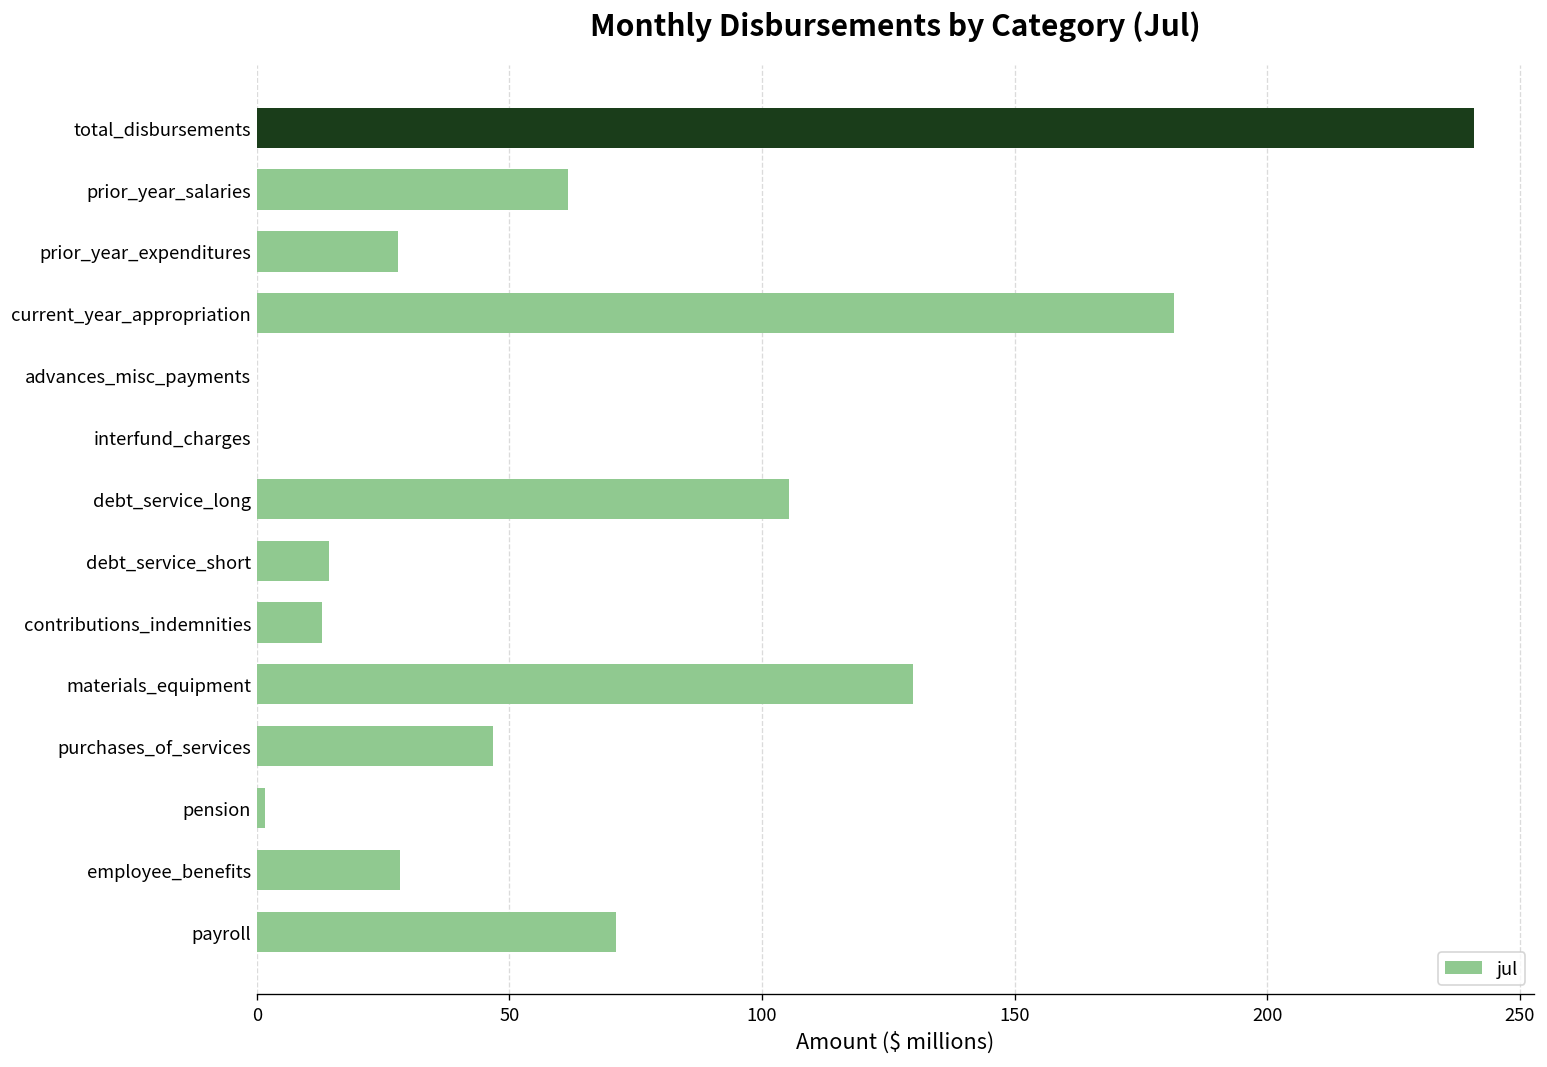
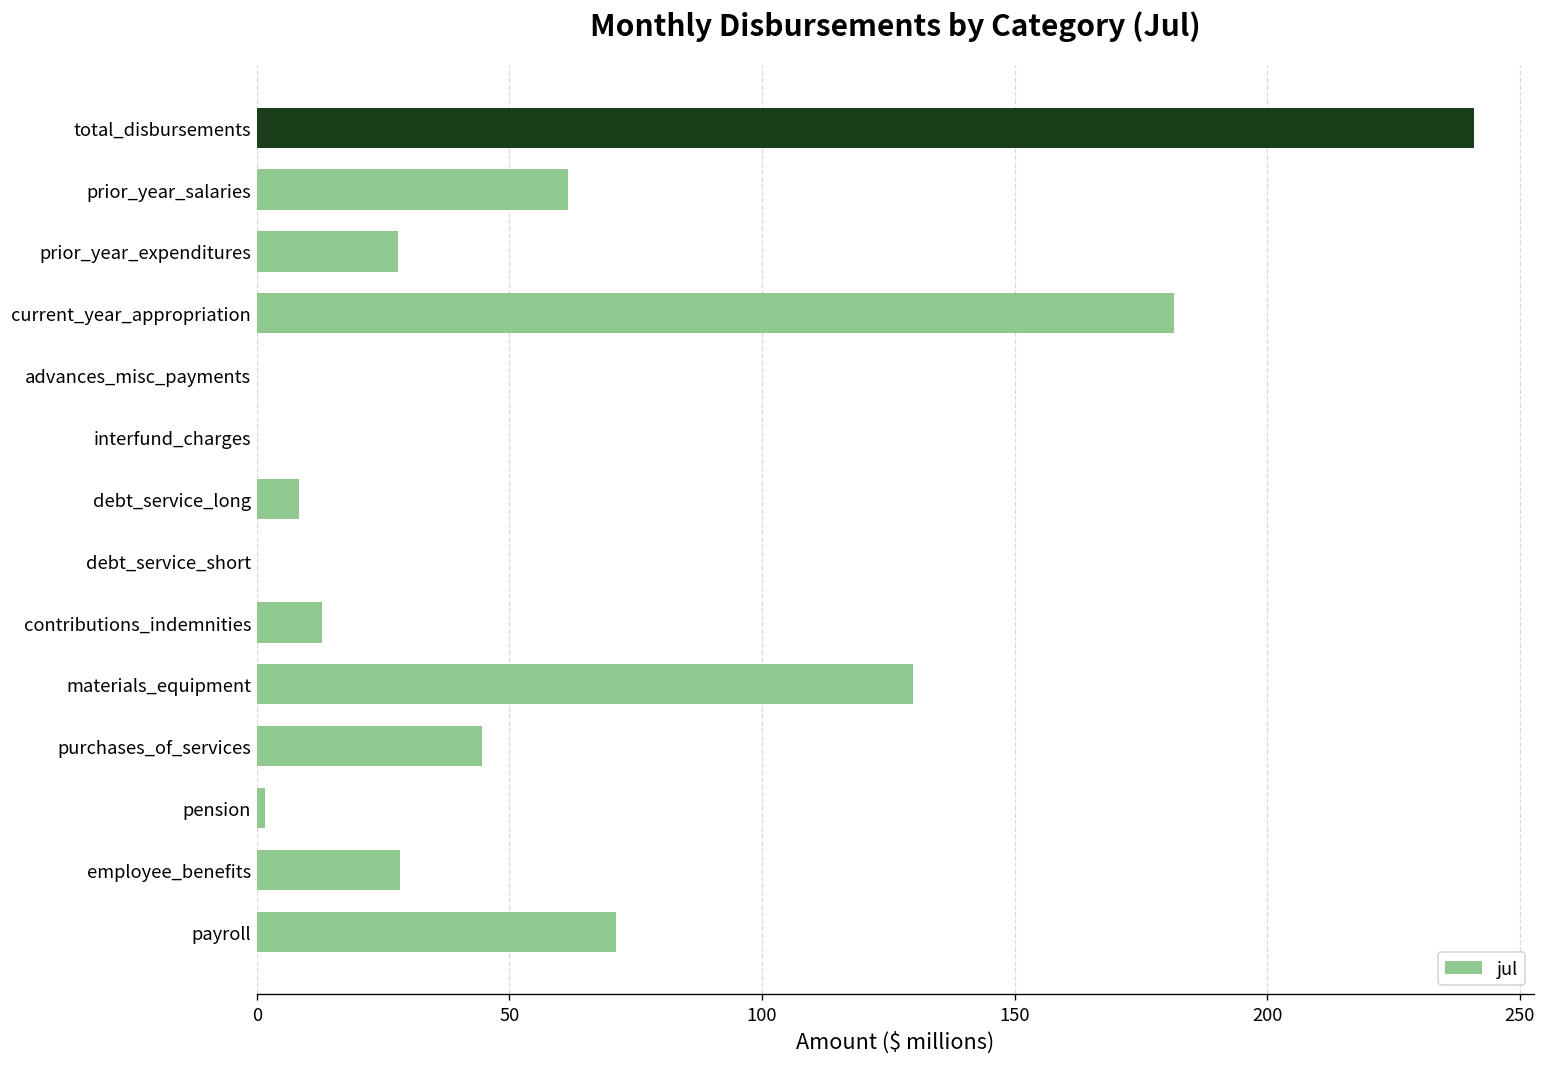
  {
    "total_disbursements": 241,
    "prior_year_salaries": 62,
    "prior_year_expenditures": 28,
    "current_year_appropriation": 182,
    "advances_misc_payments": 0,
    "interfund_charges": 0,
-   "debt_service_long": 105,
-   "debt_service_short": 14,
+   "debt_service_long": 8,
+   "debt_service_short": 0,
    "contributions_indemnities": 13,
    "materials_equipment": 130,
-   "purchases_of_services": 47,
+   "purchases_of_services": 45,
    "pension": 2,
    "employee_benefits": 28,
    "payroll": 71
  }
